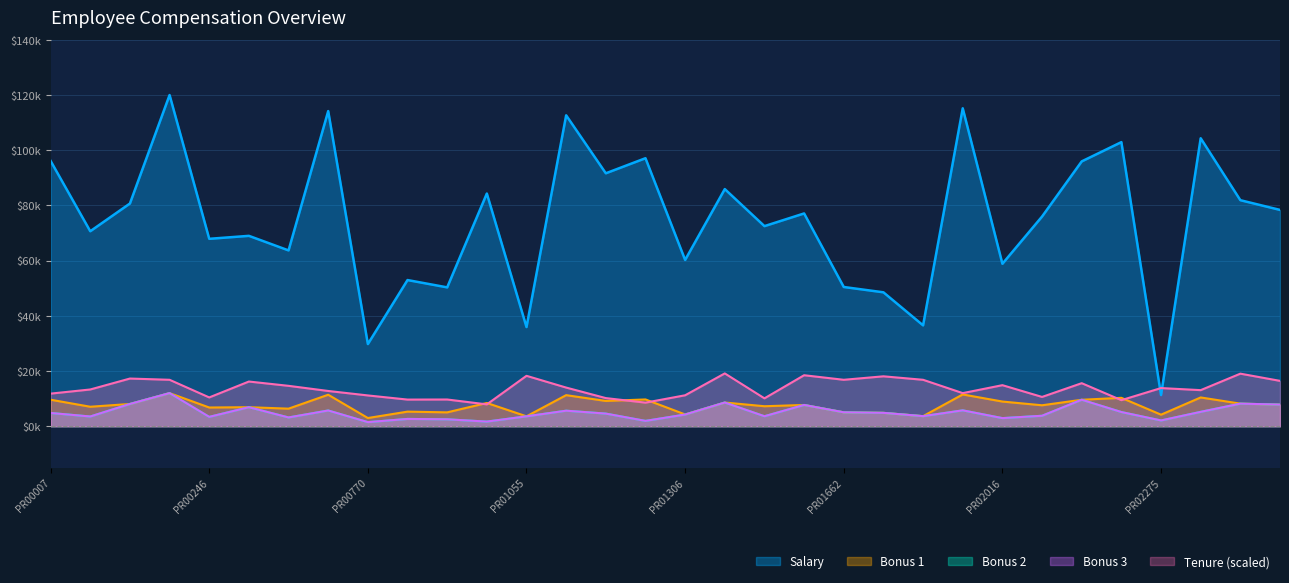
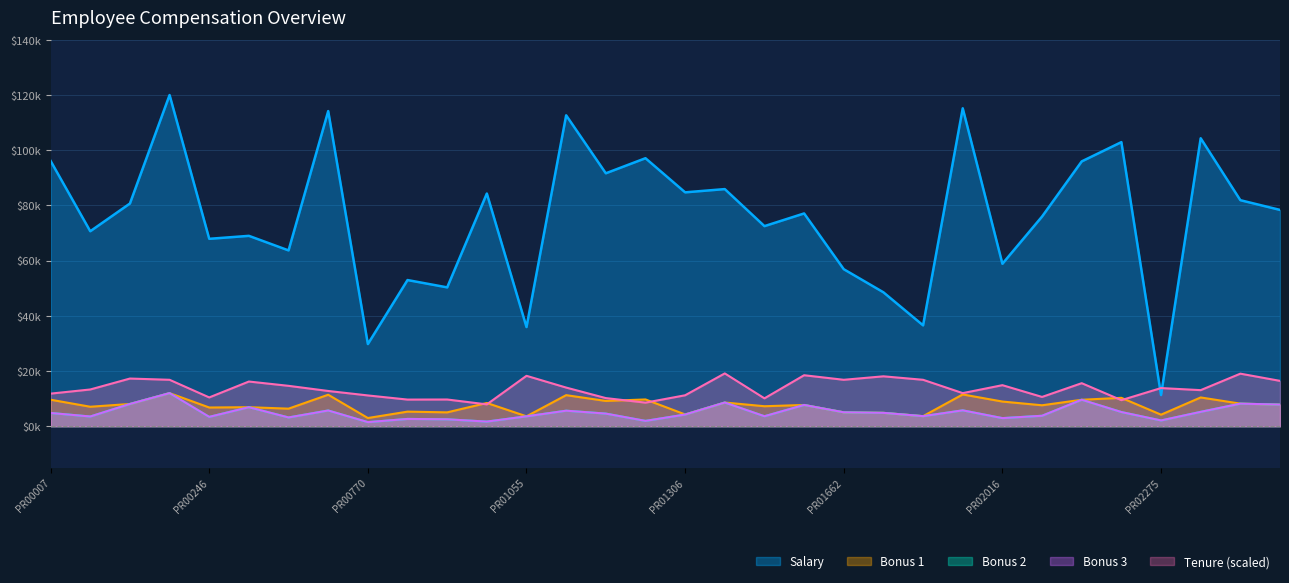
  {
    "Salary": {
      "PR00007": "$96000",
      "PR00246": "$68000",
      "PR00770": "$30000",
      "PR01055": "$36000",
-     "PR01306": "$60000",
-     "PR01662": "$50000",
+     "PR01306": "$85000",
+     "PR01662": "$57000",
      "PR02016": "$59000",
      "PR02275": "$11000"
    },
    "Bonus 1": {
      "PR00007": "$10000",
      "PR00246": "$7000",
      "PR00770": "$3000",
      "PR02016": "$9000",
      "PR02275": "$4000"
    }
  }
